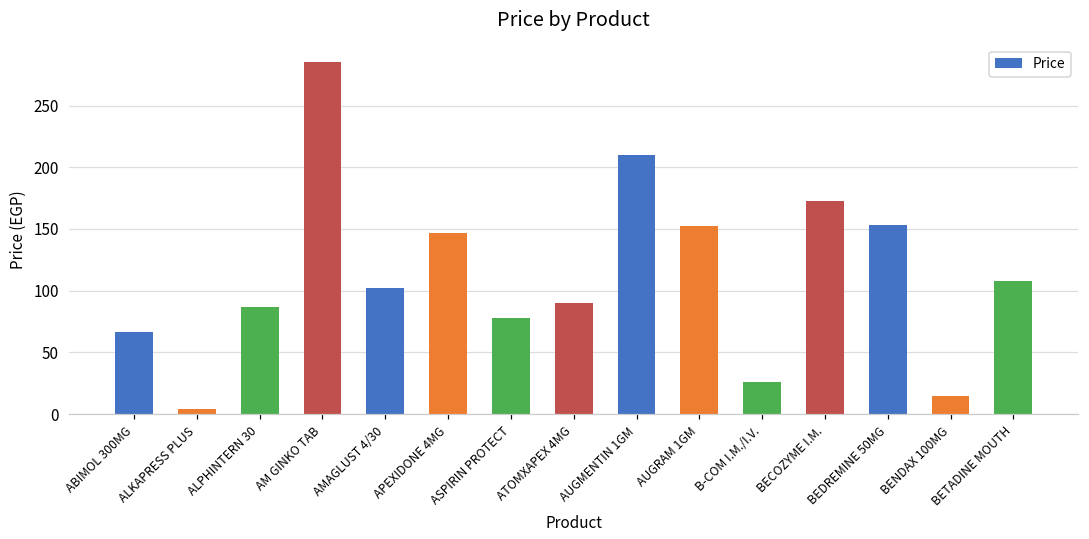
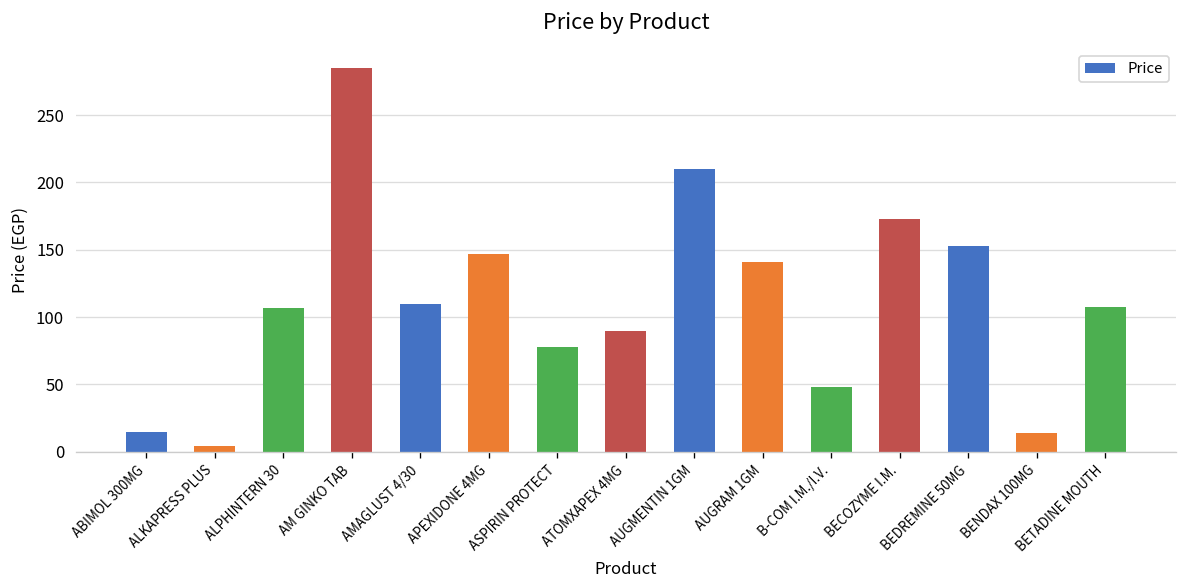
  {
-   "ABIMOL 300MG": 67,
+   "ABIMOL 300MG": 15,
    "ALKAPRESS PLUS": 4,
-   "ALPHINTERN 30": 87,
+   "ALPHINTERN 30": 107,
    "AM GINKO TAB": 285,
-   "AMAGLUST 4/30": 102,
+   "AMAGLUST 4/30": 110,
    "APEXIDONE 4MG": 147,
    "ASPIRIN PROTECT": 78,
    "ATOMXAPEX 4MG": 90,
    "AUGMENTIN 1GM": 210,
-   "AUGRAM 1GM": 152,
-   "B-COM I.M./I.V.": 26,
+   "AUGRAM 1GM": 141,
+   "B-COM I.M./I.V.": 48,
    "BECOZYME I.M.": 173,
    "BEDREMINE 50MG": 153,
    "BENDAX 100MG": 14,
    "BETADINE MOUTH": 108
  }
